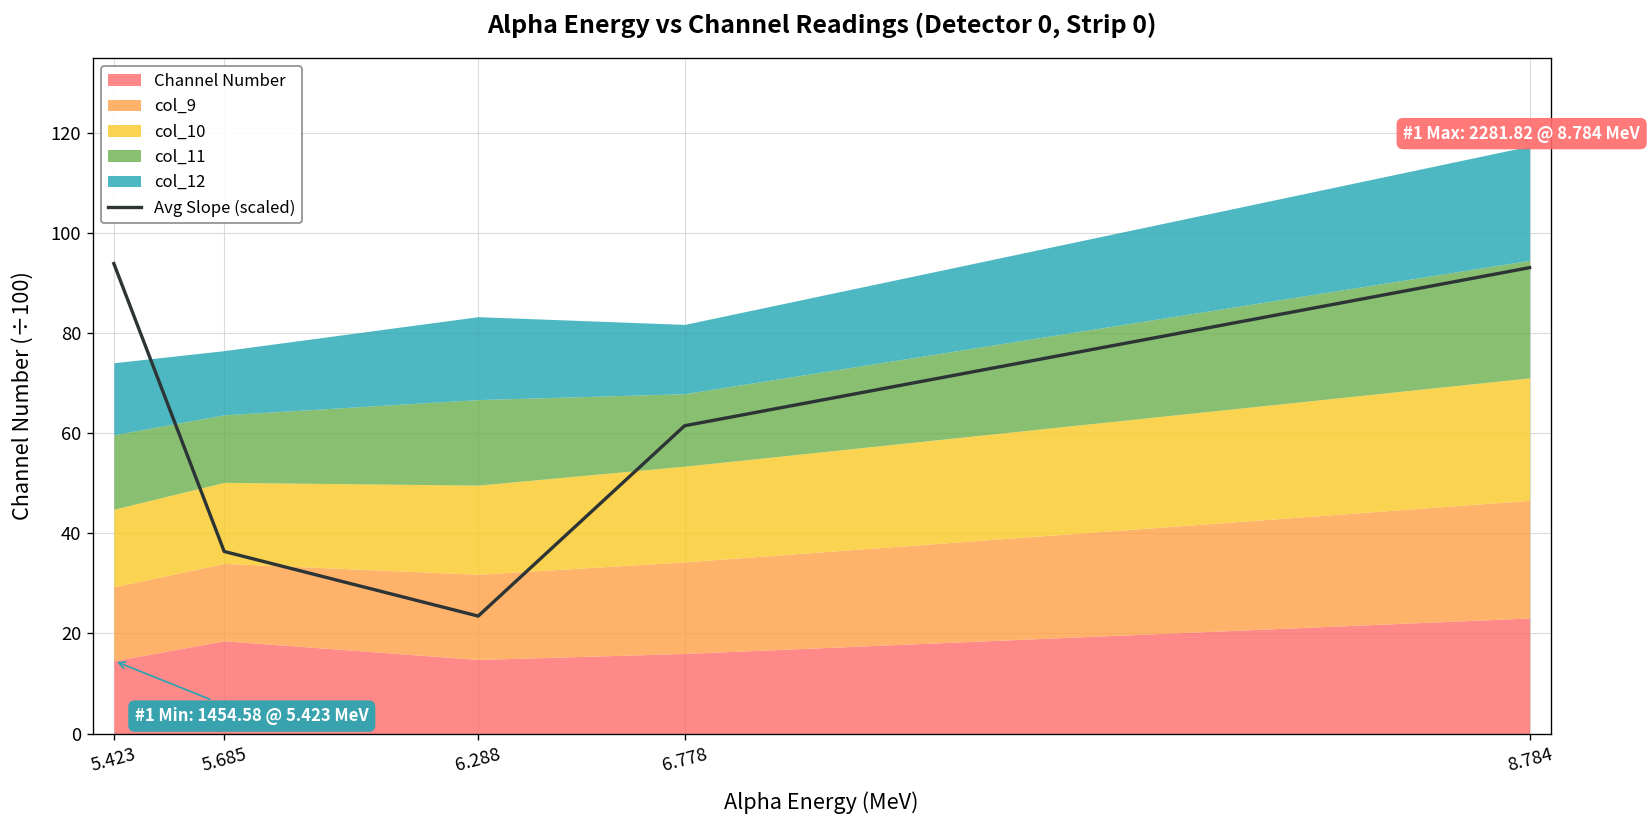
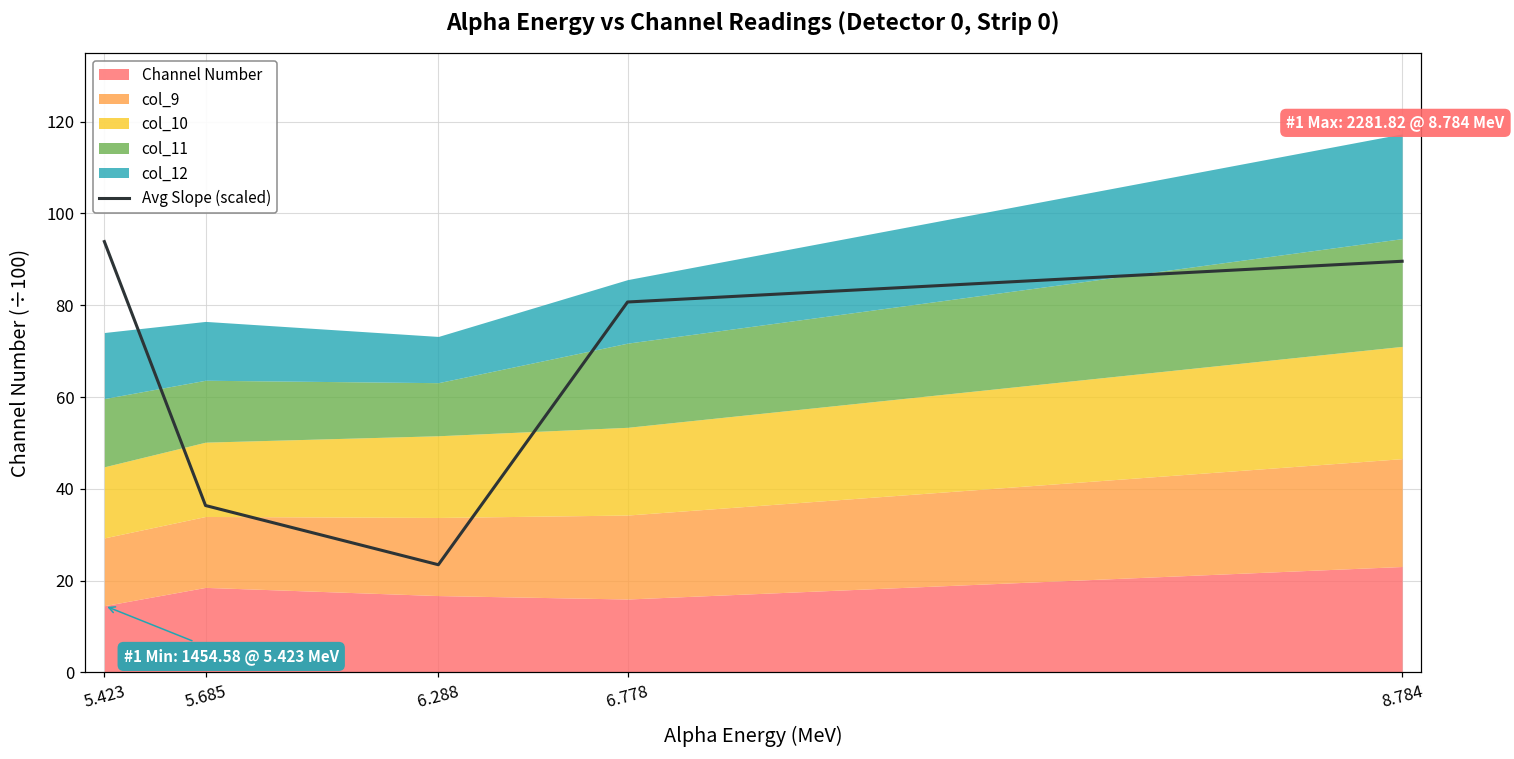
  {
    "Avg Slope (scaled)": {
      "5.423": 94,
      "5.685": 36,
      "6.288": 23,
-     "6.778": 61,
-     "8.784": 93
+     "6.778": 81,
+     "8.784": 90
    },
    "Channel Number": {
      "5.685": 19,
-     "6.288": 15,
+     "6.288": 17,
      "6.778": 16,
      "8.784": 23
    },
    "col_11": {
      "5.423": 15,
      "5.685": 13,
-     "6.288": 17,
-     "6.778": 14,
+     "6.288": 12,
+     "6.778": 18,
      "8.784": 23
    },
    "col_12": {
      "5.423": 14,
      "5.685": 13,
-     "6.288": 17,
+     "6.288": 10,
      "6.778": 14
    }
  }
